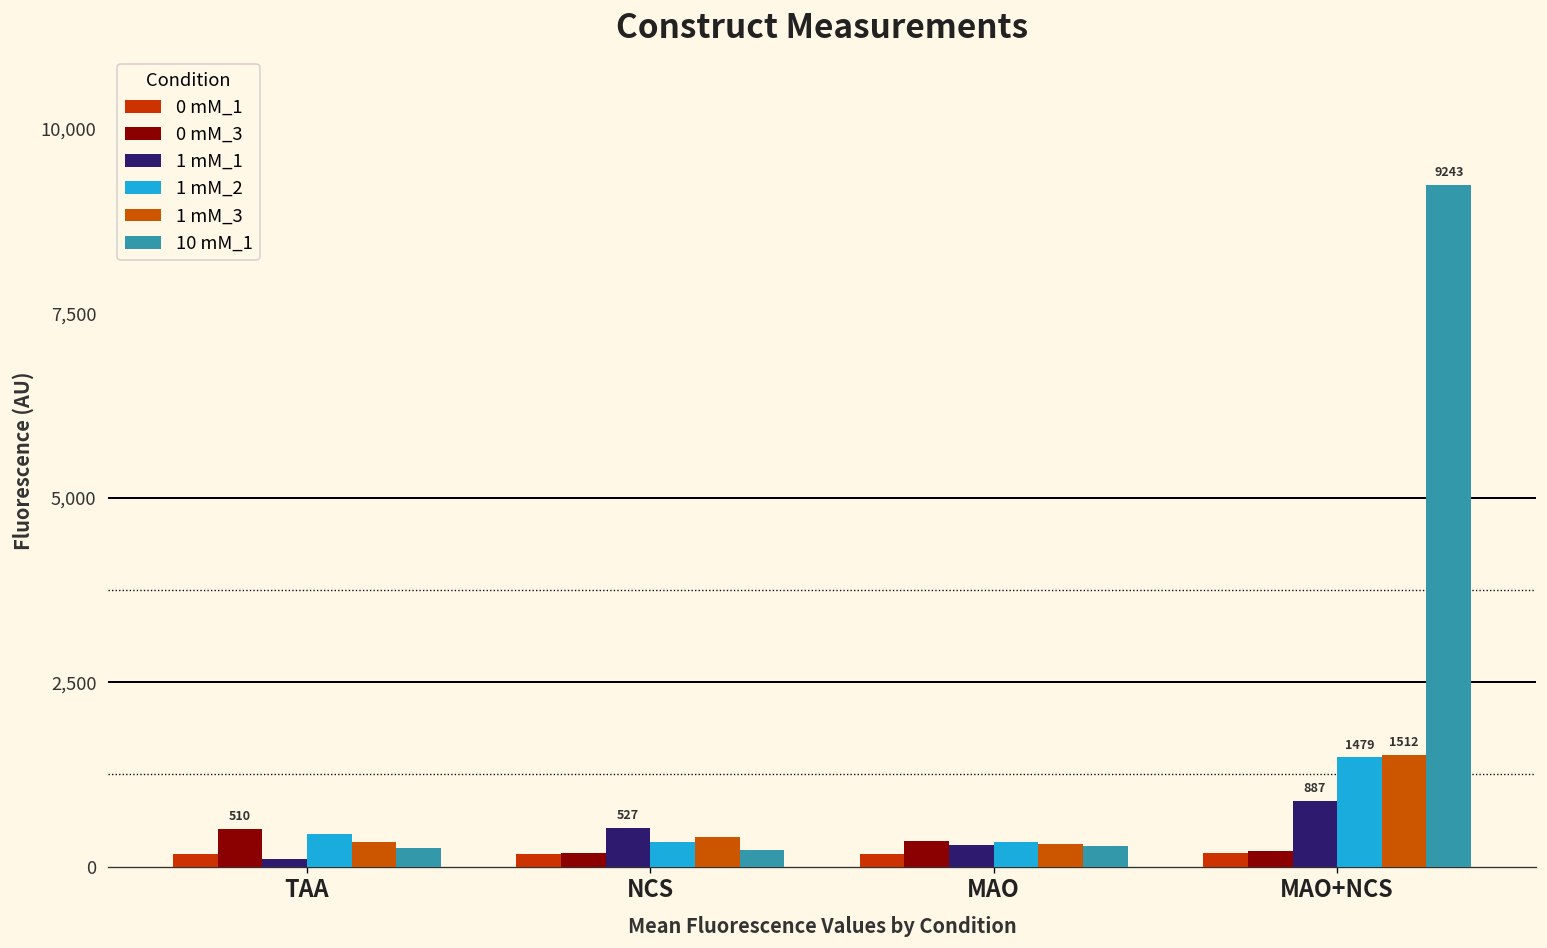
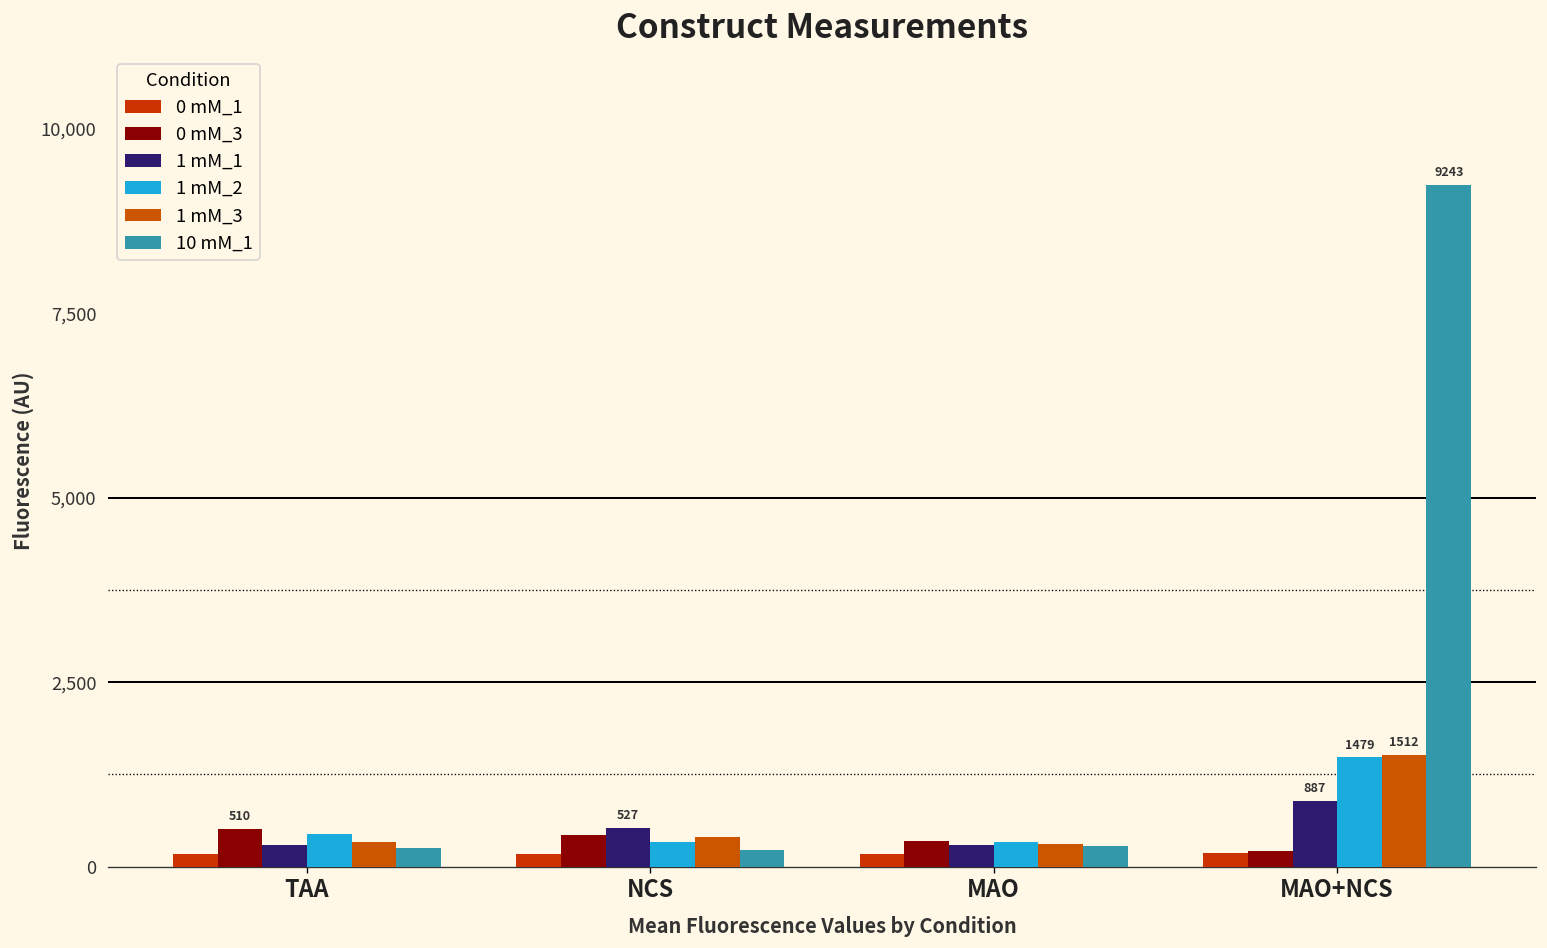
  {
    "0 mM_3": {
-     "NCS": 200,
+     "NCS": 400,
      "MAO": 300,
      "MAO+NCS": 200
    },
    "1 mM_1": {
-     "TAA": 100,
+     "TAA": 300,
      "MAO": 300
    }
  }
